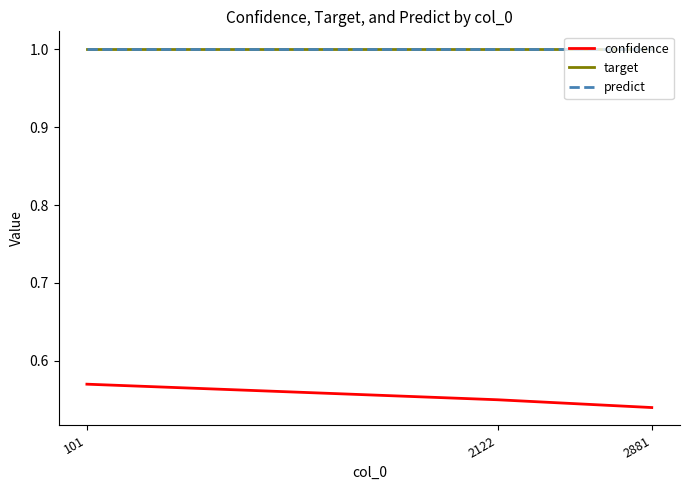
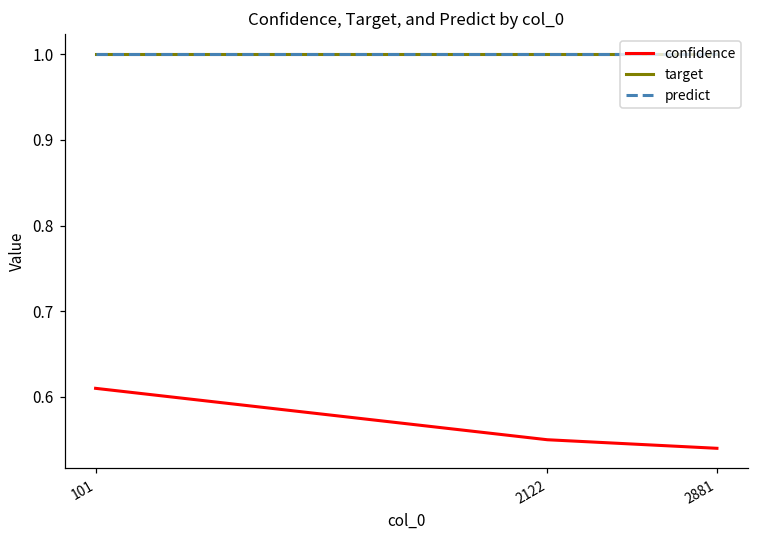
  {
    "confidence": {
-     "101": 0.57,
+     "101": 0.61,
      "2122": 0.55,
      "2881": 0.54
    },
    "predict": {
      "101": 1.00,
      "2122": 1.00
    }
  }
